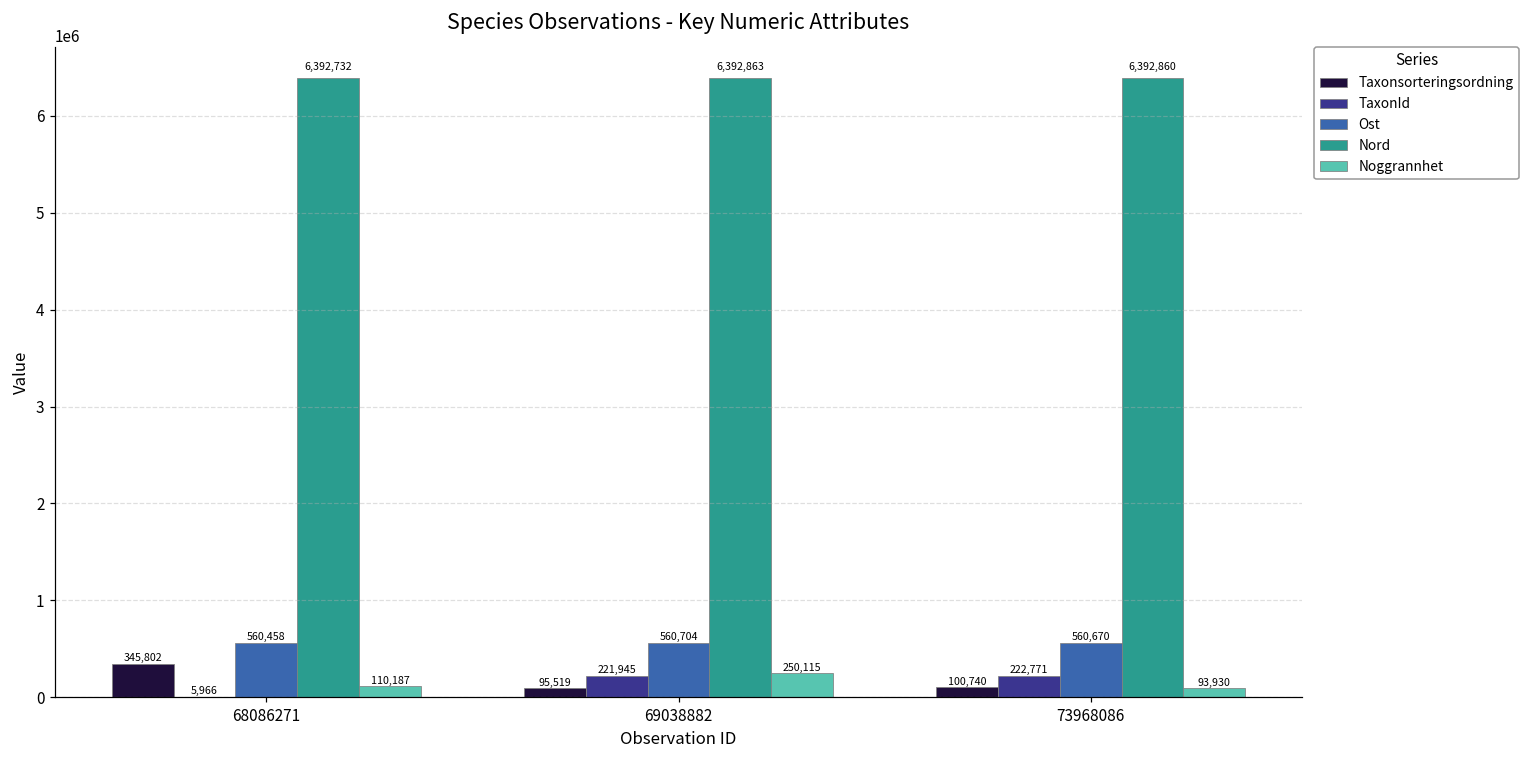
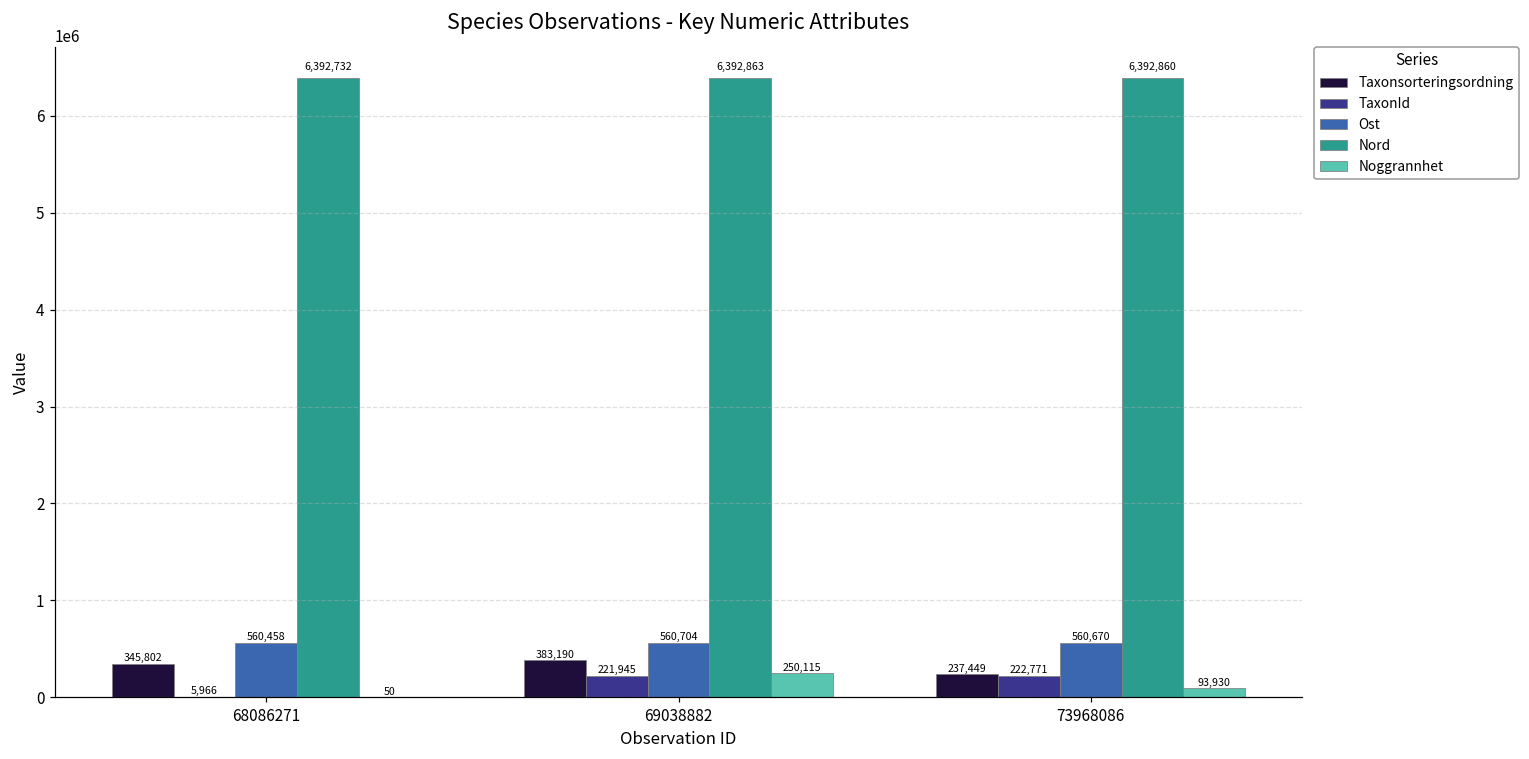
  {
    "Taxonsorteringsordning": {
      "68086271": "345,802",
-     "69038882": "95,519",
-     "73968086": "100,740"
+     "69038882": "383,190",
+     "73968086": "237,449"
    },
    "Nord": {
      "68086271": "6,392,732",
      "69038882": "6,392,863",
      "73968086": "6,392,860"
    },
    "Noggrannhet": {
-     "68086271": "110,187",
+     "68086271": "50",
      "69038882": "250,115",
      "73968086": "93,930"
    }
  }
